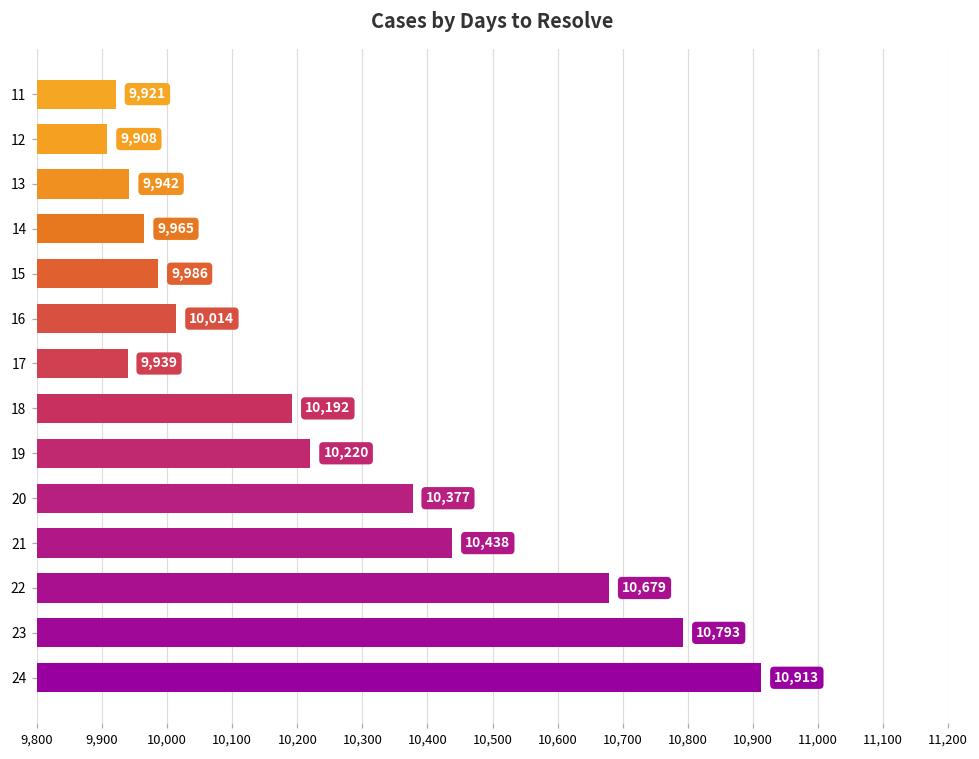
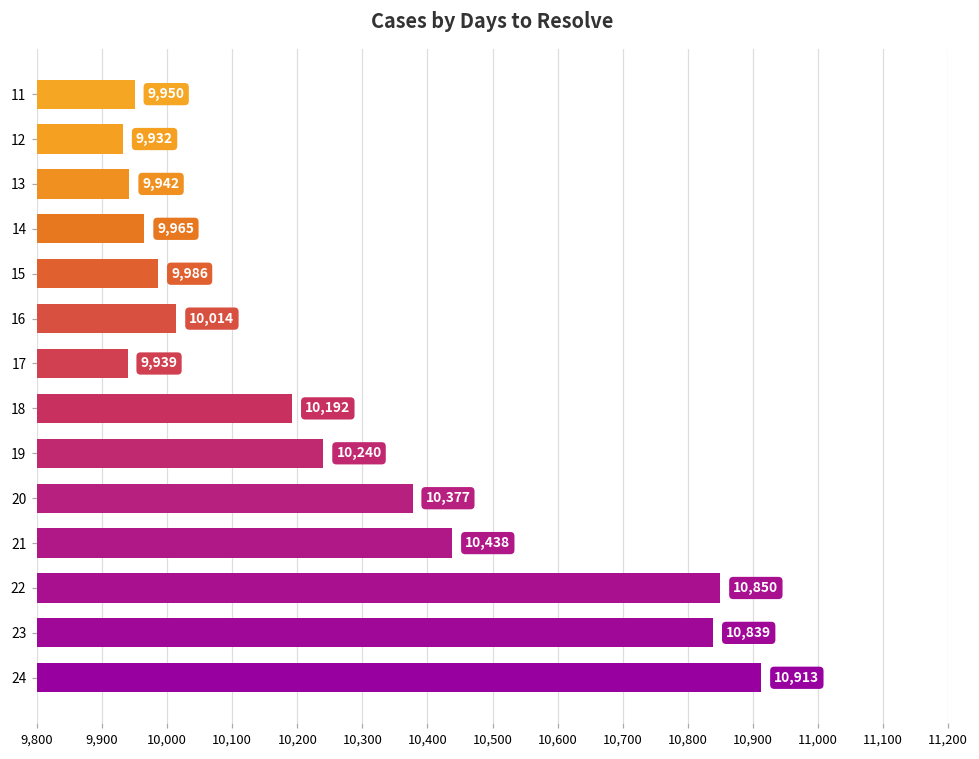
  {
-   "11": "9,921",
-   "12": "9,908",
-   "19": "10,220",
-   "22": "10,679",
-   "23": "10,793"
+   "11": "9,950",
+   "12": "9,932",
+   "19": "10,240",
+   "22": "10,850",
+   "23": "10,839"
  }
